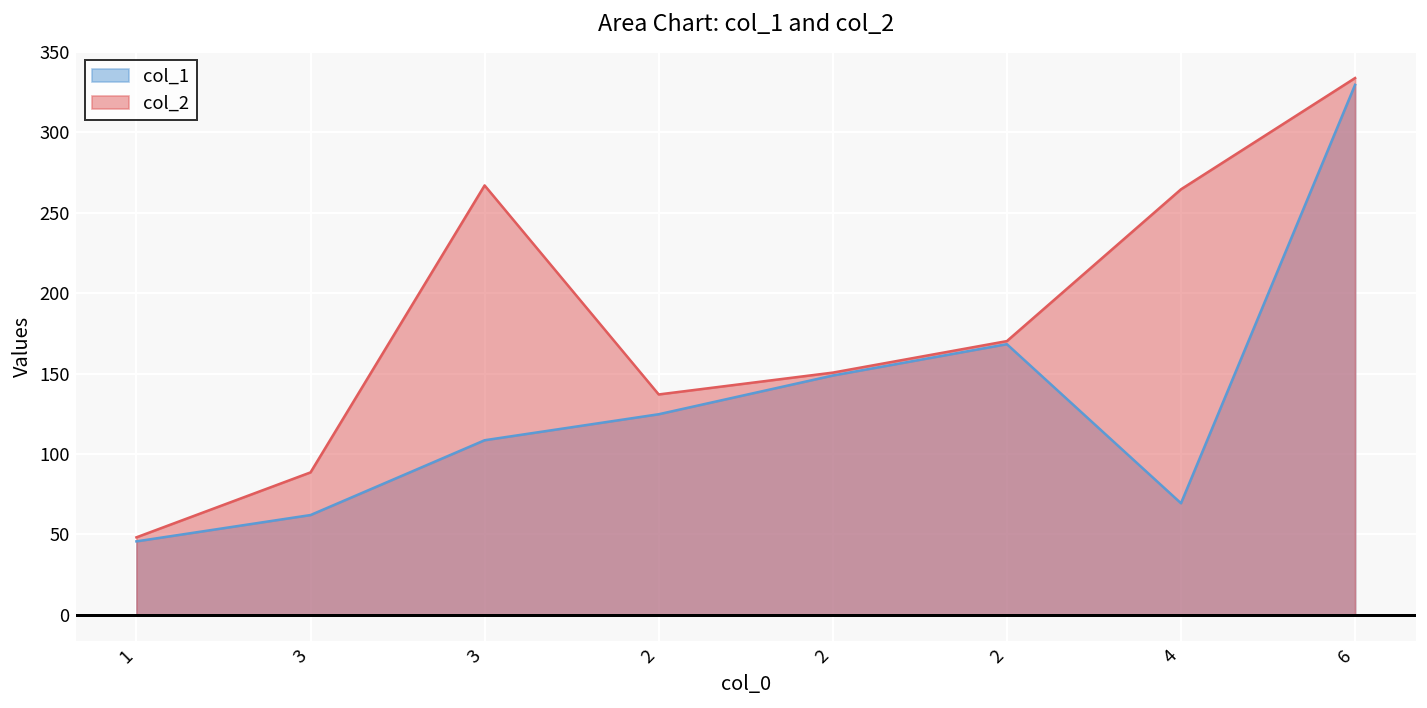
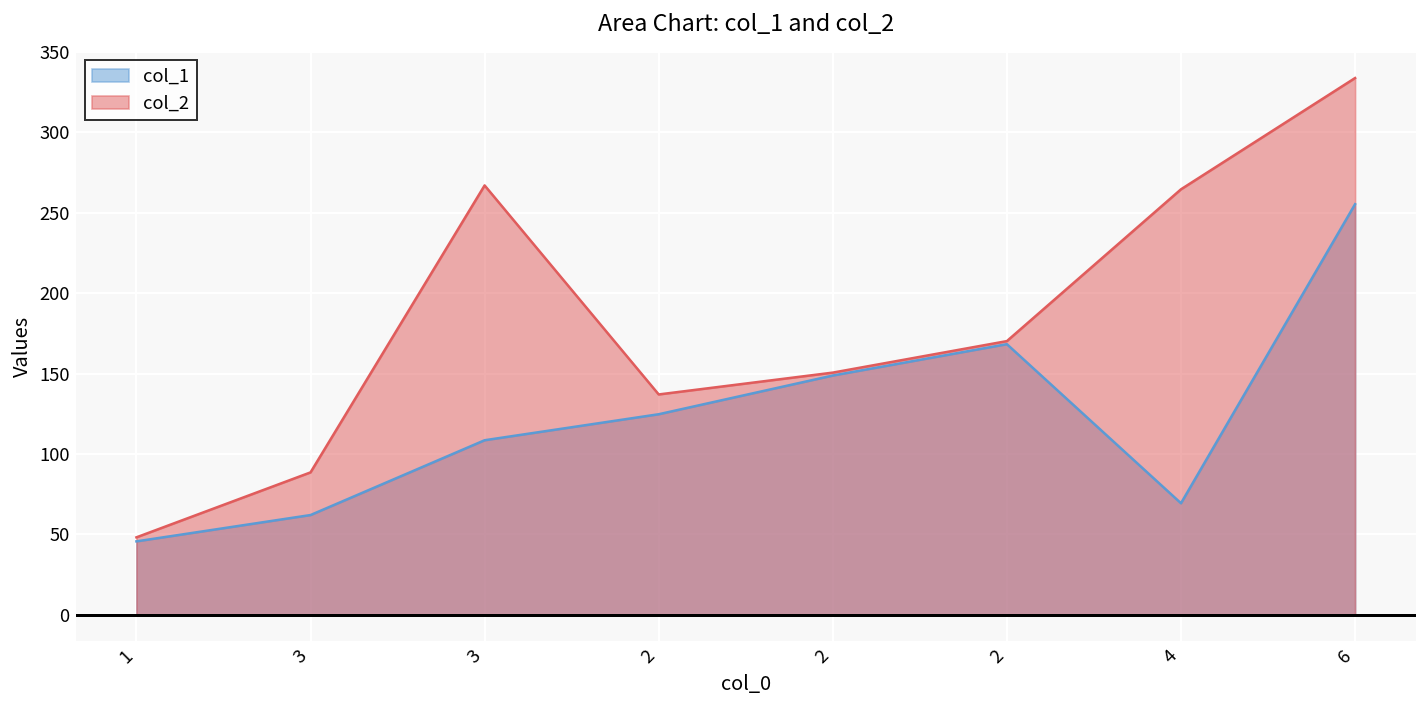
  {
    "col_1": {
      "1": 46,
      "4": 69,
-     "6": 330
+     "6": 255
    },
    "col_2": {
      "1": 48,
      "4": 265,
      "6": 334
    }
  }
